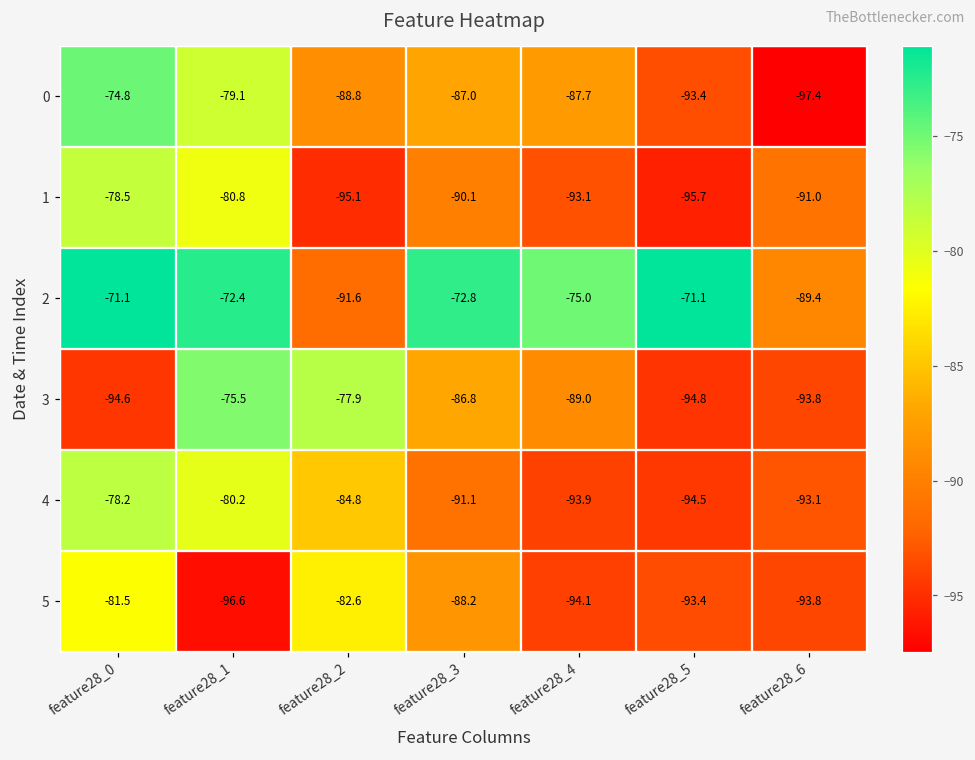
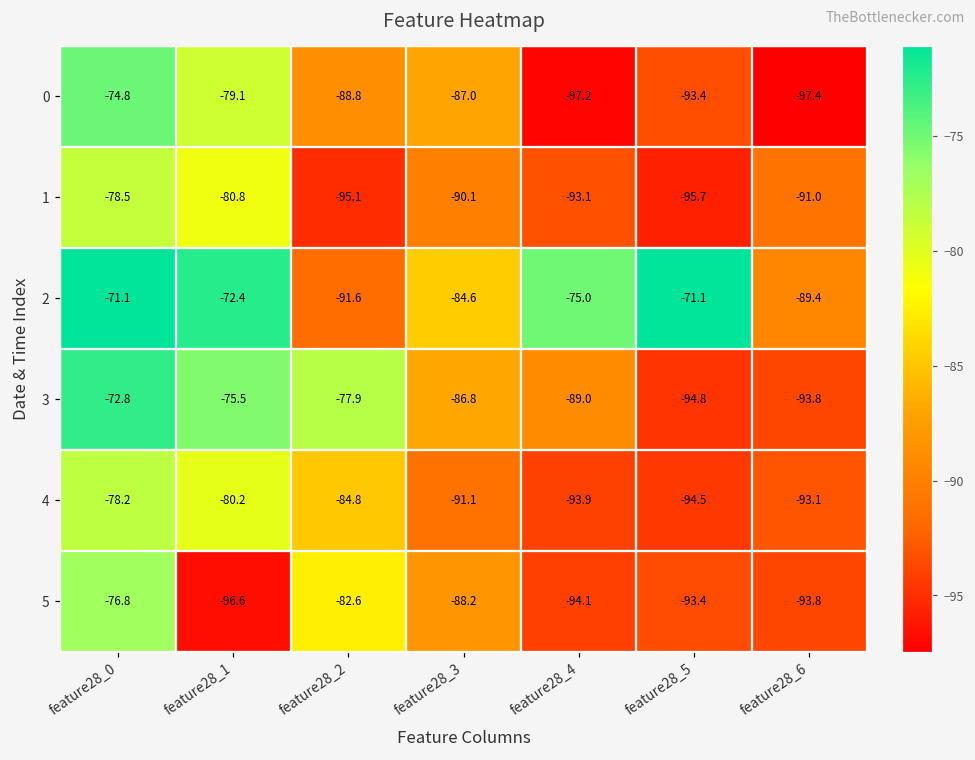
  {
    "0": {
      "feature28_0": -74.8,
      "feature28_1": -79.1,
      "feature28_2": -88.8,
      "feature28_3": -87.0,
-     "feature28_4": -87.7,
+     "feature28_4": -97.2,
      "feature28_5": -93.4,
      "feature28_6": -97.4
    },
    "1": {
      "feature28_0": -78.5,
      "feature28_1": -80.8,
      "feature28_2": -95.1,
      "feature28_3": -90.1,
      "feature28_4": -93.1,
      "feature28_5": -95.7,
      "feature28_6": -91.0
    },
    "2": {
      "feature28_0": -71.1,
      "feature28_1": -72.4,
      "feature28_2": -91.6,
-     "feature28_3": -72.8,
+     "feature28_3": -84.6,
      "feature28_4": -75.0,
      "feature28_5": -71.1,
      "feature28_6": -89.4
    },
    "3": {
-     "feature28_0": -94.6,
+     "feature28_0": -72.8,
      "feature28_1": -75.5,
      "feature28_2": -77.9,
      "feature28_3": -86.8,
      "feature28_4": -89.0,
      "feature28_5": -94.8,
      "feature28_6": -93.8
    },
    "4": {
      "feature28_0": -78.2,
      "feature28_1": -80.2,
      "feature28_2": -84.8,
      "feature28_3": -91.1,
      "feature28_4": -93.9,
      "feature28_5": -94.5,
      "feature28_6": -93.1
    },
    "5": {
-     "feature28_0": -81.5,
+     "feature28_0": -76.8,
      "feature28_1": -96.6,
      "feature28_2": -82.6,
      "feature28_3": -88.2,
      "feature28_4": -94.1,
      "feature28_5": -93.4,
      "feature28_6": -93.8
    }
  }
